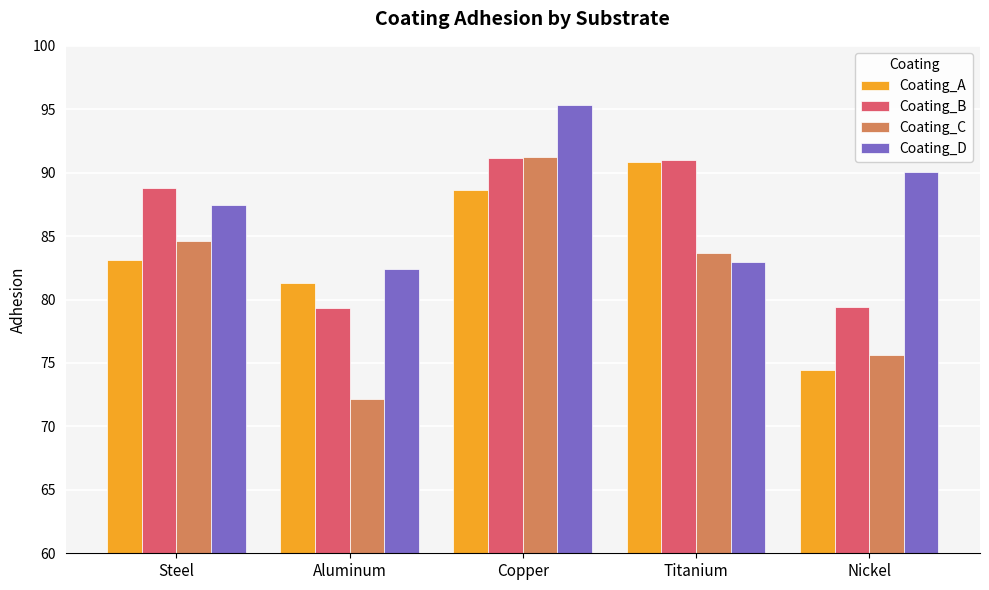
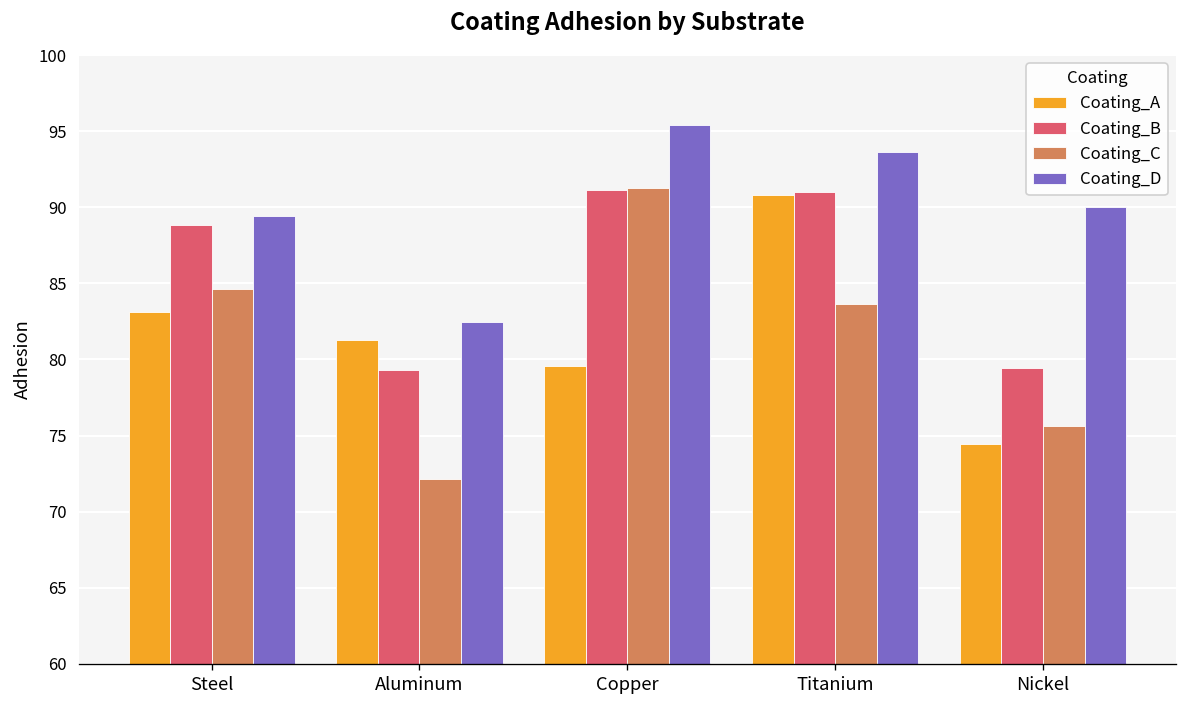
  {
    "Coating_A": {
      "Steel": 83.1,
      "Aluminum": 81.3,
-     "Copper": 88.7,
+     "Copper": 79.6,
      "Titanium": 90.8,
      "Nickel": 74.4
    },
    "Coating_D": {
-     "Steel": 87.4,
+     "Steel": 89.4,
      "Aluminum": 82.4,
      "Copper": 95.4,
-     "Titanium": 83.0,
+     "Titanium": 93.6,
      "Nickel": 90.0
    }
  }
